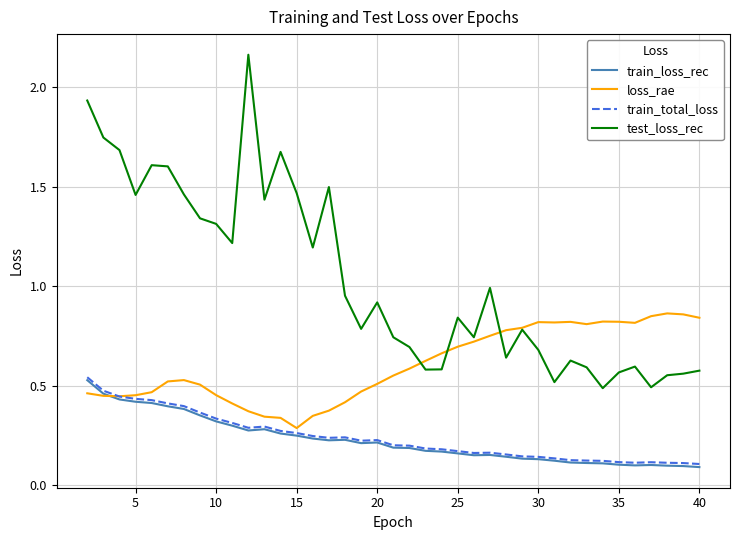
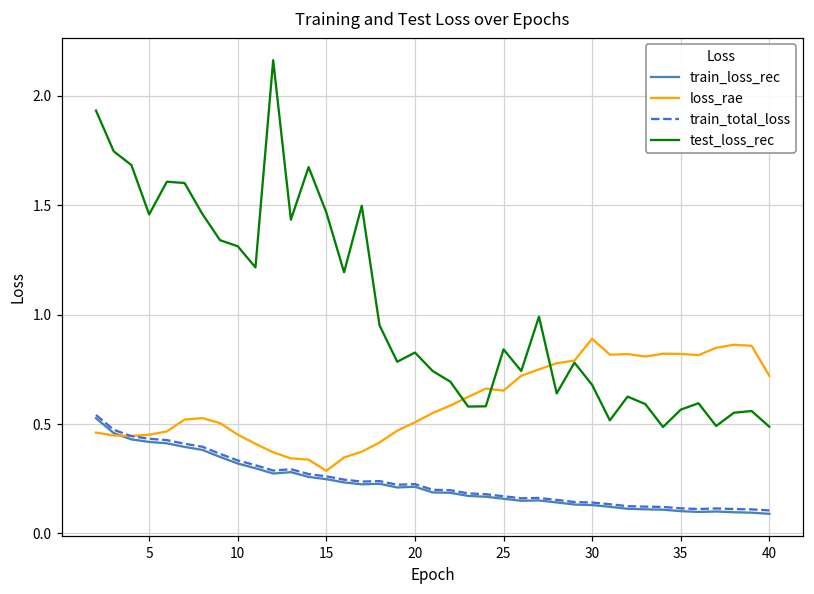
  {
    "loss_rae": {
      "5": 0.45,
      "10": 0.45,
      "15": 0.29,
      "20": 0.51,
-     "25": 0.70,
-     "30": 0.82,
+     "25": 0.65,
+     "30": 0.89,
      "35": 0.82,
-     "40": 0.84
+     "40": 0.72
    },
    "test_loss_rec": {
      "5": 1.46,
      "10": 1.31,
      "15": 1.47,
-     "20": 0.92,
+     "20": 0.83,
      "25": 0.84,
      "30": 0.68,
      "35": 0.57,
-     "40": 0.57
+     "40": 0.49
    }
  }
